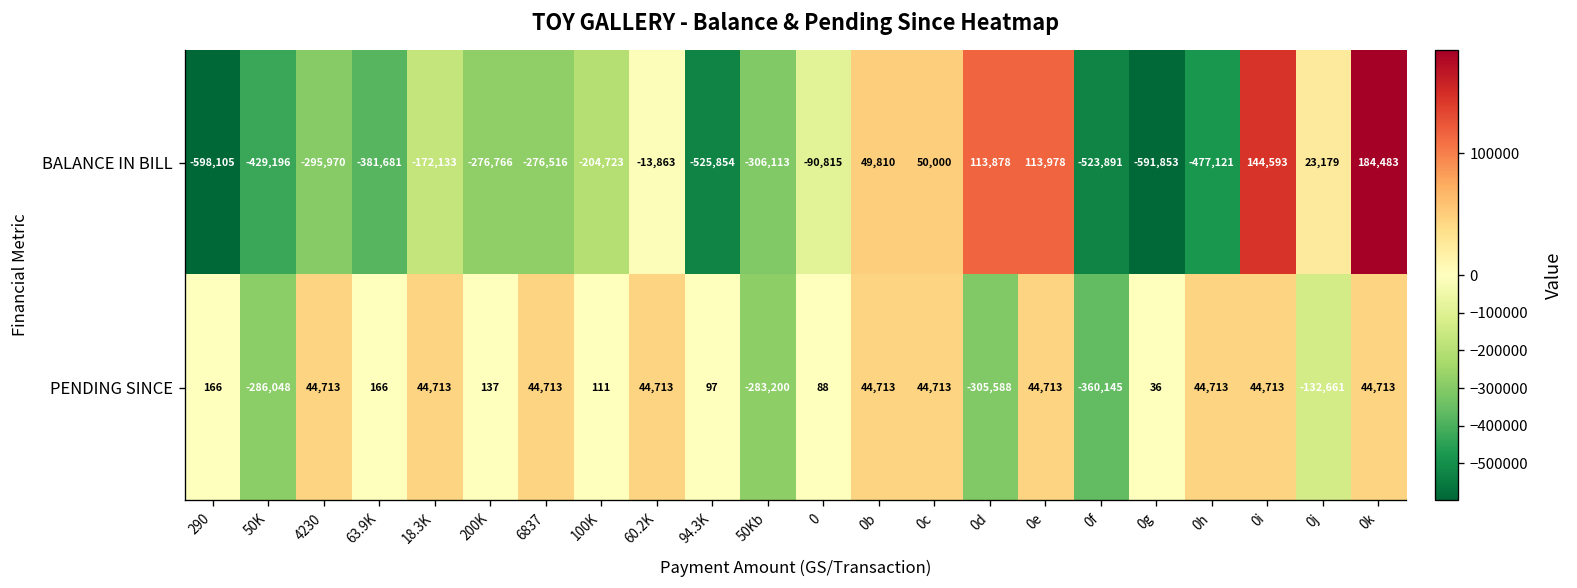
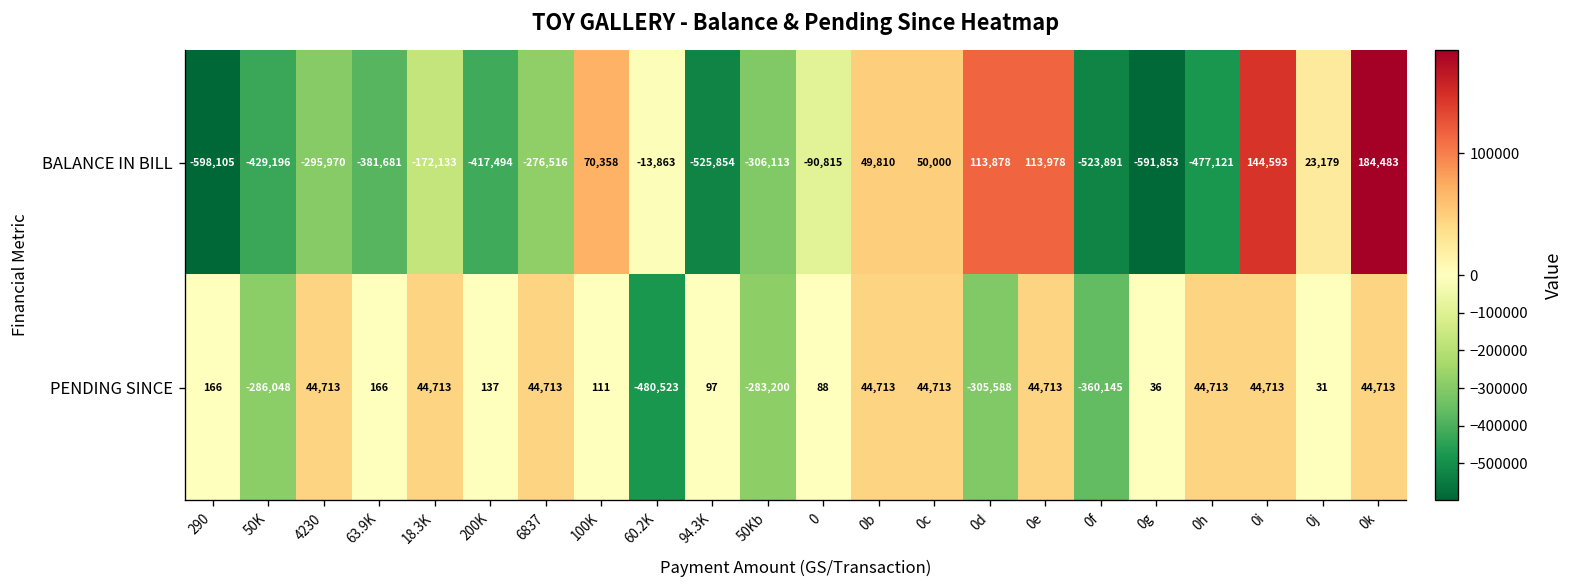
  {
    "BALANCE IN BILL": {
      "290": "-598,105",
      "50K": "-429,196",
      "4230": "-295,970",
      "63.9K": "-381,681",
      "18.3K": "-172,133",
-     "200K": "-276,766",
+     "200K": "-417,494",
      "6837": "-276,516",
-     "100K": "-204,723",
+     "100K": "70,358",
      "60.2K": "-13,863",
      "94.3K": "-525,854",
      "50Kb": "-306,113",
      "0": "-90,815",
      "0b": "49,810",
      "0c": "50,000",
      "0d": "113,878",
      "0e": "113,978",
      "0f": "-523,891",
      "0g": "-591,853",
      "0h": "-477,121",
      "0i": "144,593",
      "0j": "23,179",
      "0k": "184,483"
    },
    "PENDING SINCE": {
      "290": "166",
      "50K": "-286,048",
      "4230": "44,713",
      "63.9K": "166",
      "18.3K": "44,713",
      "200K": "137",
      "6837": "44,713",
      "100K": "111",
-     "60.2K": "44,713",
+     "60.2K": "-480,523",
      "94.3K": "97",
      "50Kb": "-283,200",
      "0": "88",
      "0b": "44,713",
      "0c": "44,713",
      "0d": "-305,588",
      "0e": "44,713",
      "0f": "-360,145",
      "0g": "36",
      "0h": "44,713",
      "0i": "44,713",
-     "0j": "-132,661",
+     "0j": "31",
      "0k": "44,713"
    }
  }
